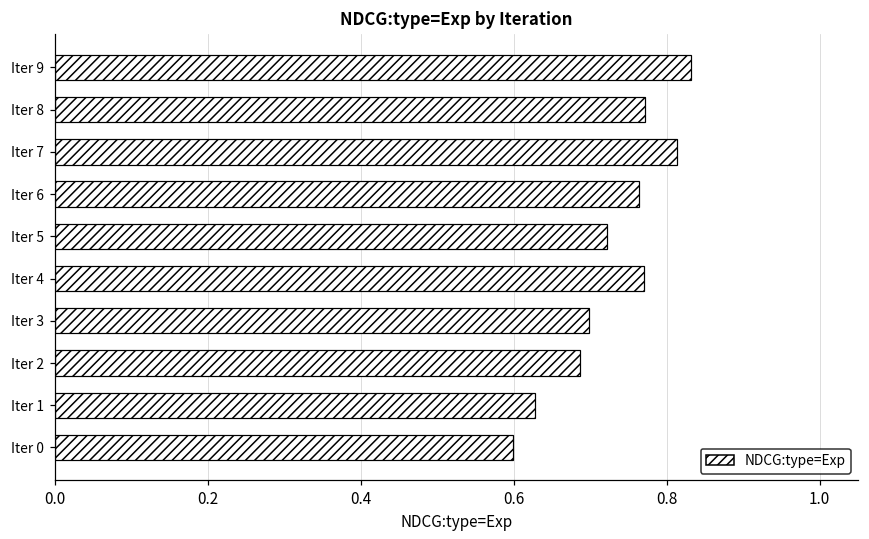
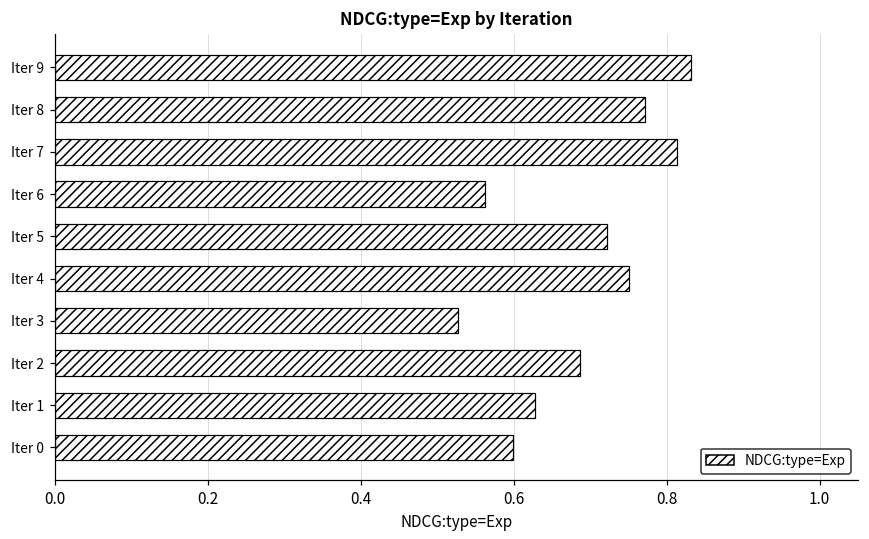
  {
    "Iter 9": 0.83,
    "Iter 8": 0.77,
    "Iter 7": 0.81,
-   "Iter 6": 0.76,
+   "Iter 6": 0.56,
    "Iter 5": 0.72,
-   "Iter 4": 0.77,
-   "Iter 3": 0.70,
+   "Iter 4": 0.75,
+   "Iter 3": 0.53,
    "Iter 2": 0.69,
    "Iter 1": 0.63,
    "Iter 0": 0.60
  }
